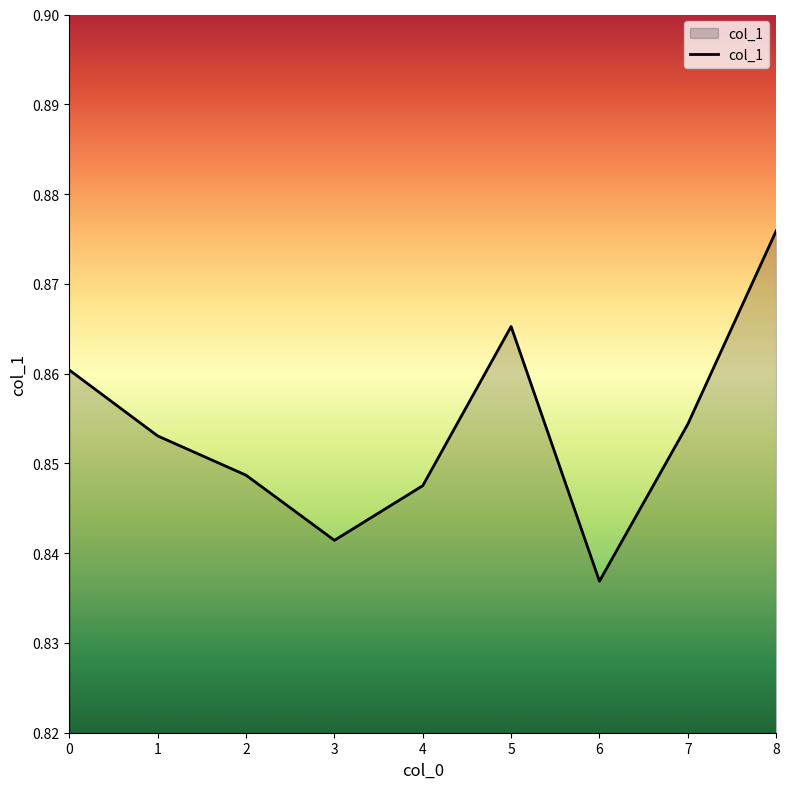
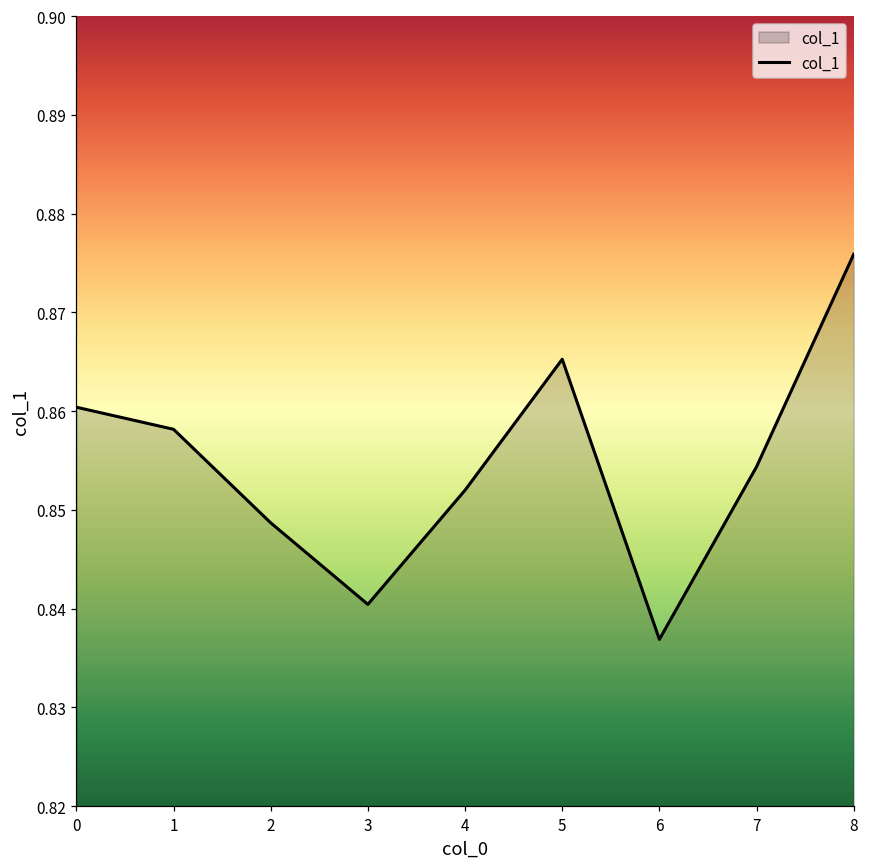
  {
    "0": 0.860,
-   "1": 0.853,
+   "1": 0.858,
    "2": 0.849,
-   "3": 0.841,
-   "4": 0.848,
+   "3": 0.840,
+   "4": 0.852,
    "5": 0.865,
    "6": 0.837,
    "7": 0.854,
    "8": 0.876
  }
